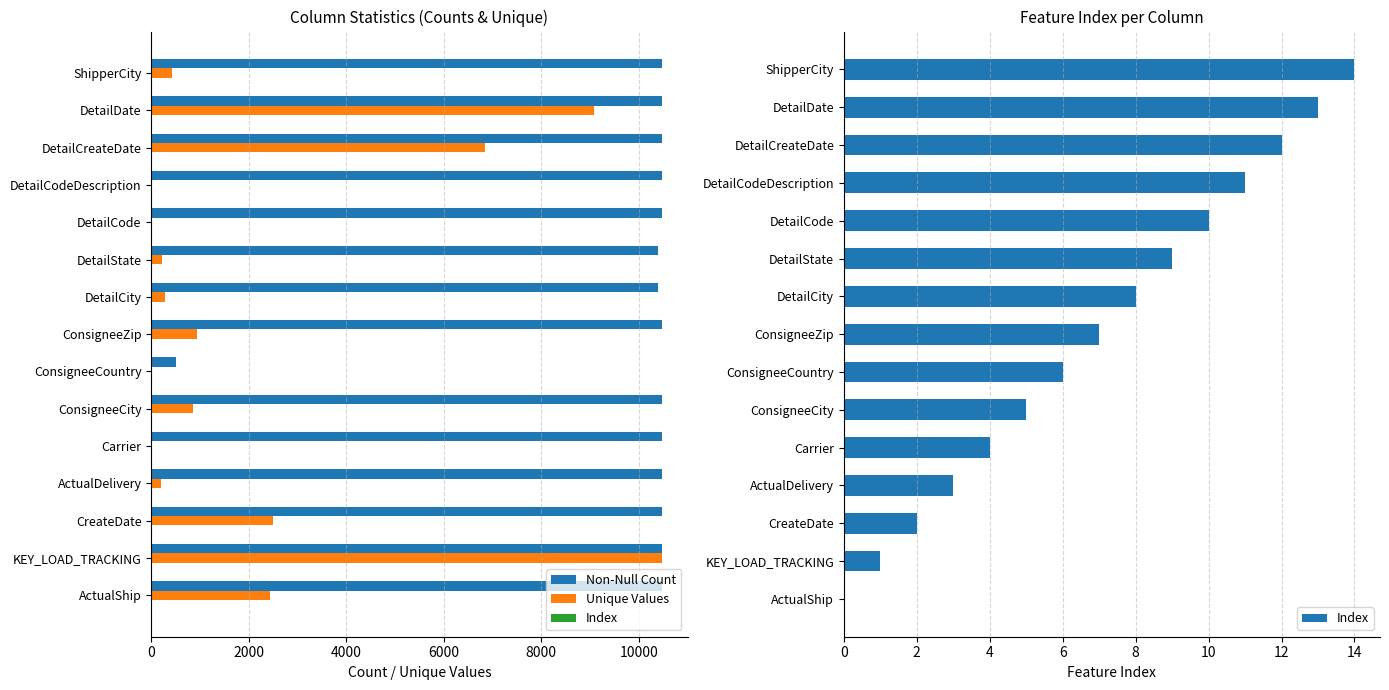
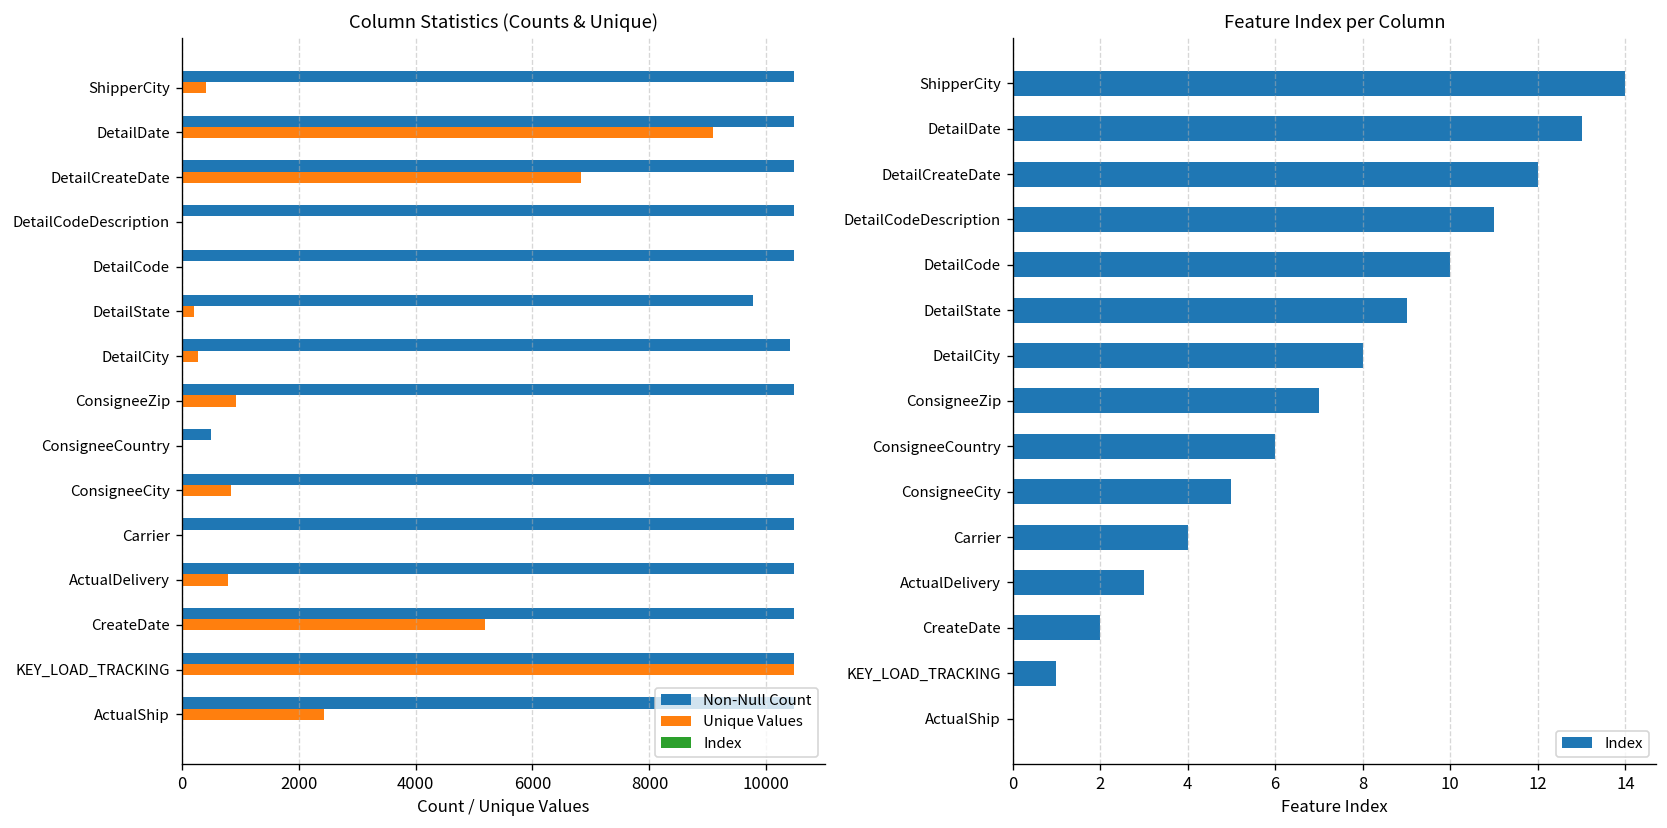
  {
    "Column Statistics (Counts & Unique)": {
      "Non-Null Count": {
        "ShipperCity": 10500,
        "DetailDate": 10500,
        "DetailCreateDate": 10500,
        "DetailCodeDescription": 10500,
        "DetailCode": 10500,
-       "DetailState": 10400,
+       "DetailState": 9800,
        "DetailCity": 10400,
        "ConsigneeZip": 10500,
        "ConsigneeCountry": 500,
        "ConsigneeCity": 10500,
        "Carrier": 10500,
        "ActualDelivery": 10500,
        "CreateDate": 10500,
        "KEY_LOAD_TRACKING": 10500
      },
      "Unique Values": {
        "ShipperCity": 400,
        "DetailDate": 9100,
        "DetailCreateDate": 6800,
        "DetailState": 200,
        "DetailCity": 300,
        "ConsigneeZip": 900,
        "ConsigneeCity": 800,
-       "ActualDelivery": 200,
-       "CreateDate": 2500,
+       "ActualDelivery": 800,
+       "CreateDate": 5200,
        "KEY_LOAD_TRACKING": 10500,
        "ActualShip": 2400
      }
    },
    "Feature Index per Column": {
      "ShipperCity": 14.0,
      "DetailDate": 13.0,
      "DetailCreateDate": 12.0,
      "DetailCodeDescription": 11.0,
      "DetailCode": 10.0,
      "DetailState": 9.0,
      "DetailCity": 8.0,
      "ConsigneeZip": 7.0,
      "ConsigneeCountry": 6.0,
      "ConsigneeCity": 5.0,
      "Carrier": 4.0,
      "ActualDelivery": 3.0,
      "CreateDate": 2.0,
      "KEY_LOAD_TRACKING": 1.0,
      "ActualShip": 0.0
    }
  }
